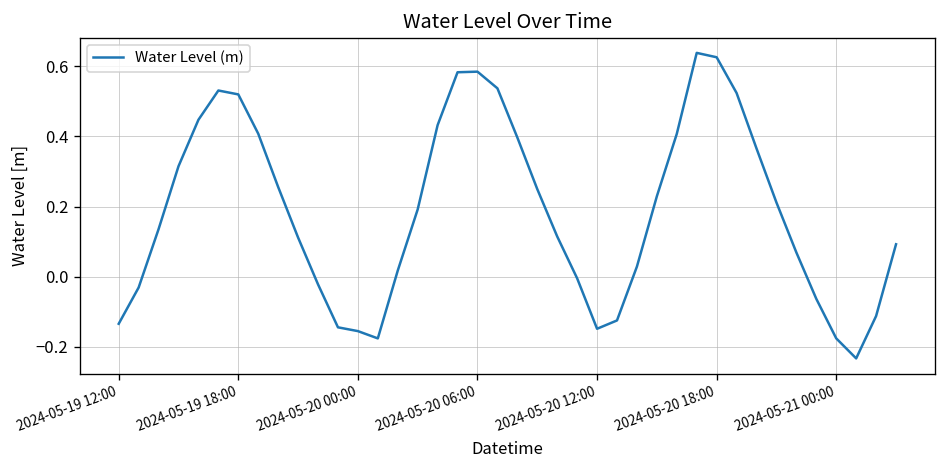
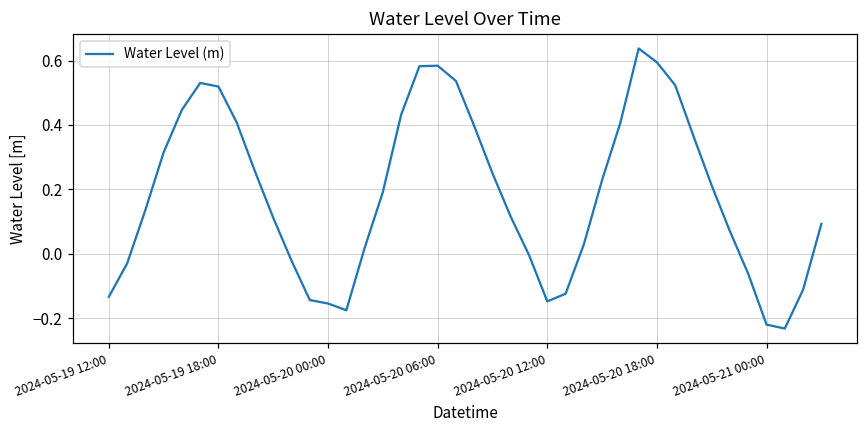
  {
    "2024-05-19 12:00": -0.13,
    "2024-05-19 18:00": 0.52,
    "2024-05-20 00:00": -0.15,
    "2024-05-20 06:00": 0.58,
    "2024-05-20 12:00": -0.15,
-   "2024-05-20 18:00": 0.63,
-   "2024-05-21 00:00": -0.18
+   "2024-05-20 18:00": 0.59,
+   "2024-05-21 00:00": -0.22
  }
